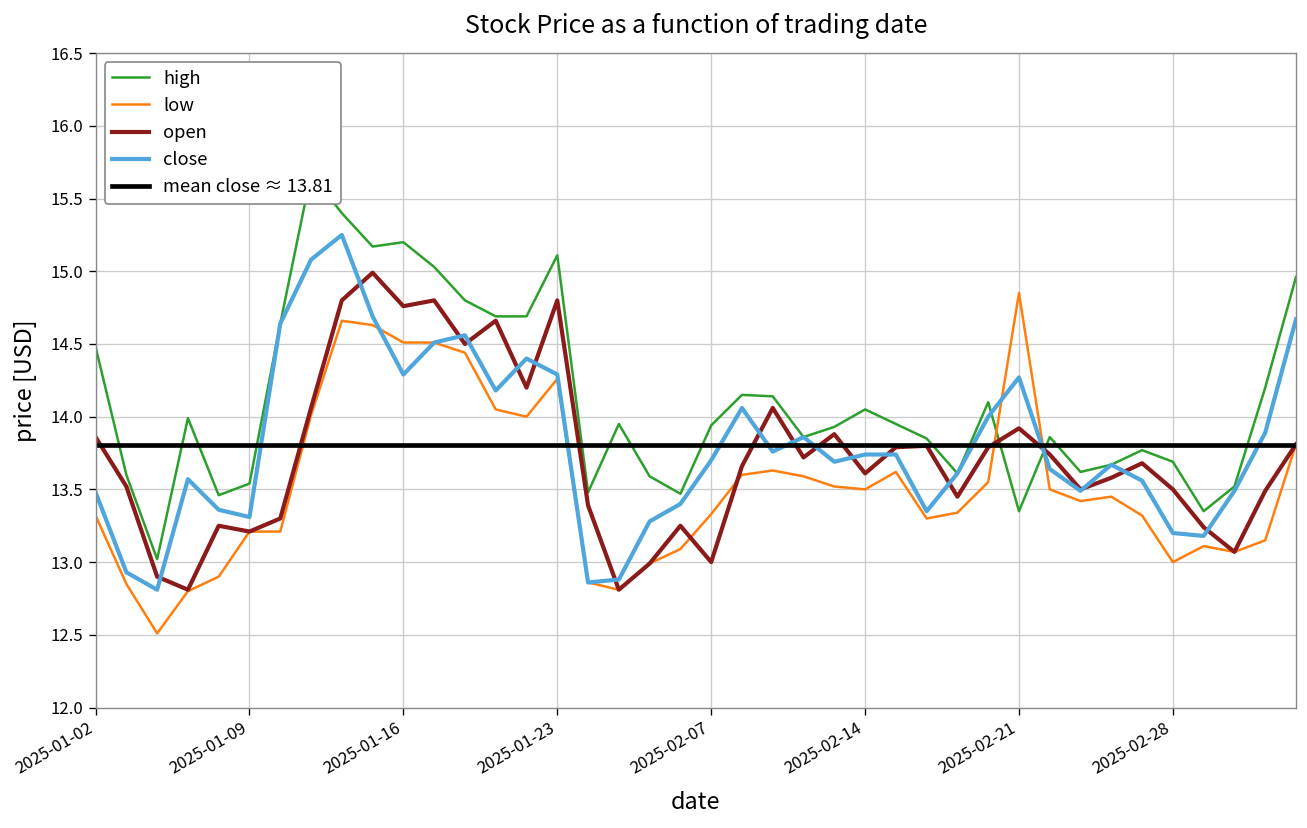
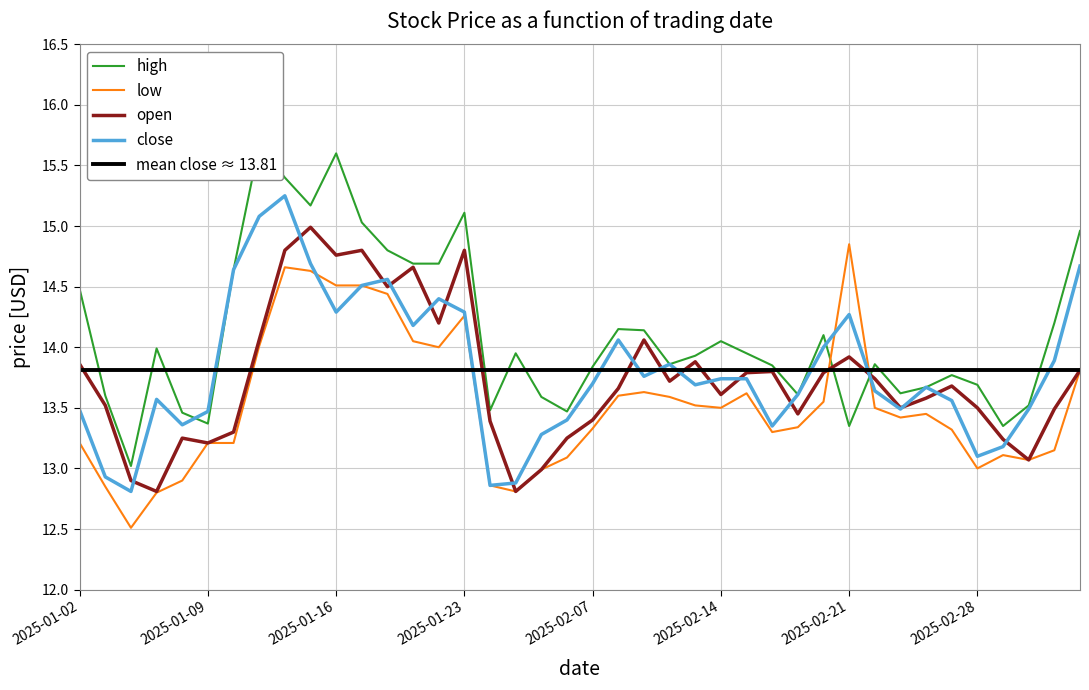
  {
    "high": {
      "2025-01-02": 14.48,
-     "2025-01-09": 13.54,
-     "2025-01-16": 15.2,
+     "2025-01-09": 13.37,
+     "2025-01-16": 15.6,
      "2025-01-23": 15.11,
-     "2025-02-07": 13.94,
+     "2025-02-07": 13.84,
      "2025-02-14": 14.05,
      "2025-02-21": 13.35,
      "2025-02-28": 13.69
    },
    "low": {
-     "2025-01-02": 13.32,
+     "2025-01-02": 13.21,
      "2025-01-16": 14.51,
      "2025-01-23": 14.26,
      "2025-02-07": 13.33,
      "2025-02-14": 13.50,
      "2025-02-21": 14.85,
      "2025-02-28": 13.00
    },
    "open": {
      "2025-01-02": 13.86,
      "2025-01-16": 14.76,
      "2025-01-23": 14.8,
-     "2025-02-07": 13.0,
+     "2025-02-07": 13.4,
      "2025-02-14": 13.6,
      "2025-02-21": 13.9,
      "2025-02-28": 13.5
    },
    "close": {
      "2025-01-02": 13.48,
-     "2025-01-09": 13.31,
+     "2025-01-09": 13.47,
      "2025-01-16": 14.29,
      "2025-01-23": 14.29,
      "2025-02-07": 13.70,
      "2025-02-14": 13.74,
      "2025-02-21": 14.27,
-     "2025-02-28": 13.2
+     "2025-02-28": 13.1
    }
  }
